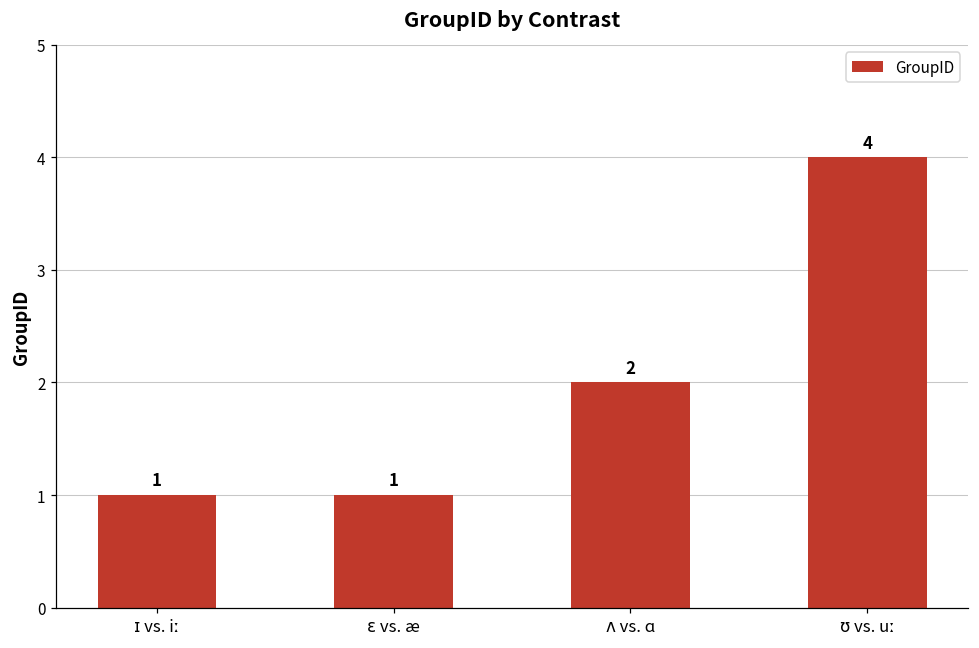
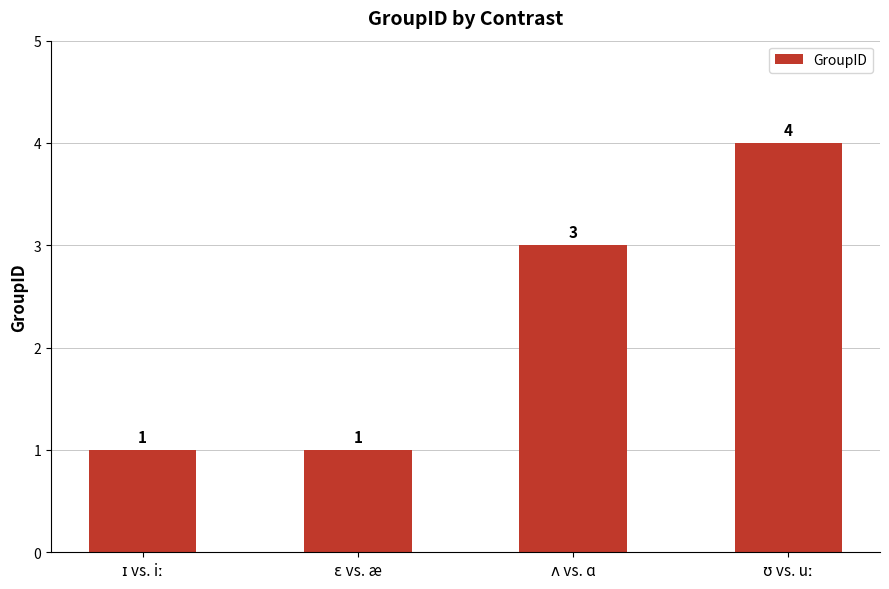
  {
    "ɪ vs. iː": 1,
    "ɛ vs. æ": 1,
-   "ʌ vs. ɑ": 2,
+   "ʌ vs. ɑ": 3,
    "ʊ vs. uː": 4
  }
